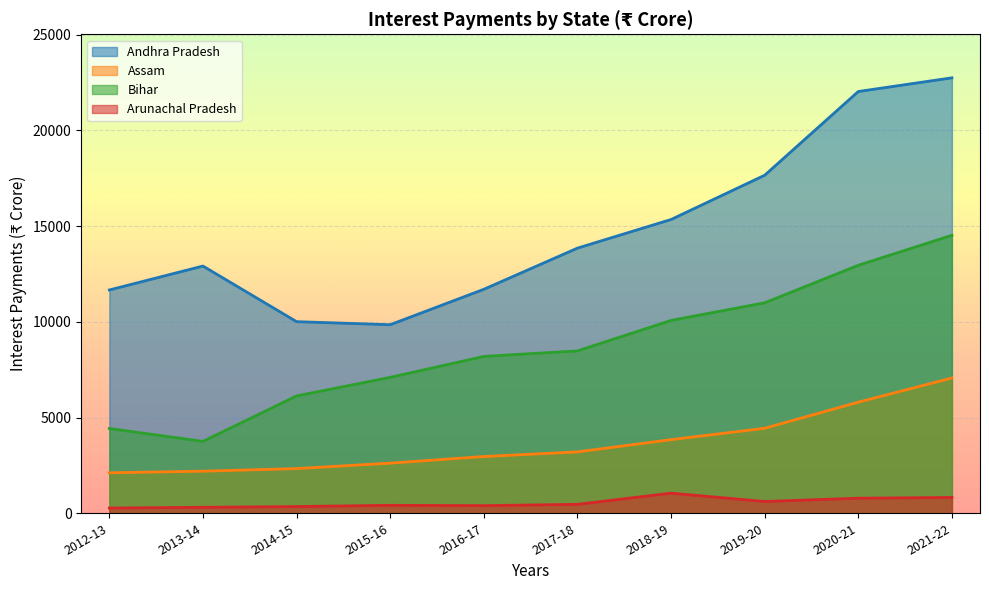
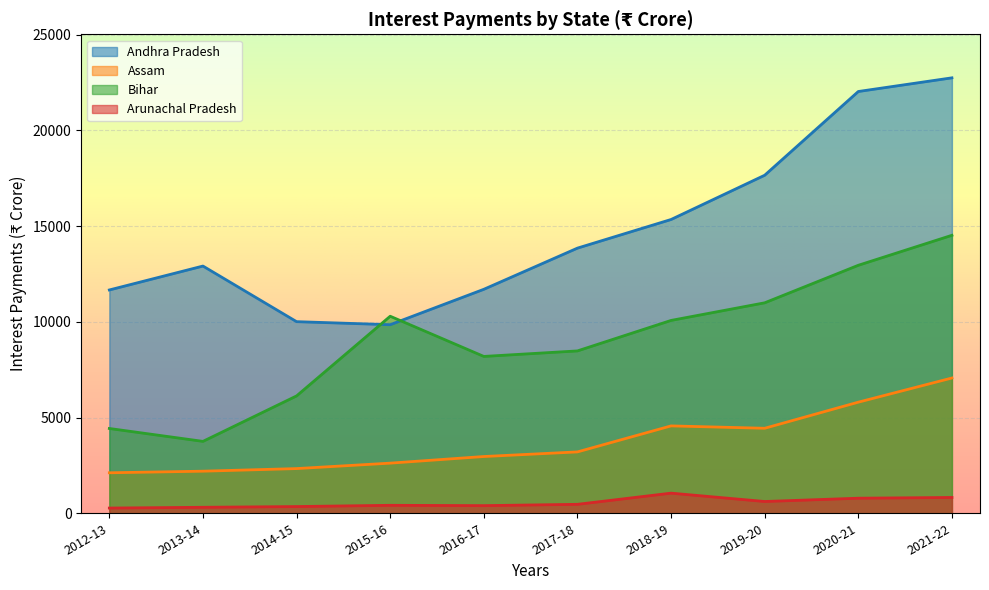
  {
    "Andhra Pradesh": {
      "2012-13": 11700,
      "2013-14": 12900,
      "2014-15": 10000,
      "2015-16": 9800,
      "2016-17": 11700,
      "2017-18": 13800,
      "2018-19": 15300,
      "2019-20": 17700,
      "2020-21": 22000,
      "2021-22": 22700
    },
    "Assam": {
      "2012-13": 2100,
      "2013-14": 2200,
      "2014-15": 2300,
      "2015-16": 2600,
      "2016-17": 3000,
      "2017-18": 3200,
-     "2018-19": 3800,
+     "2018-19": 4600,
      "2019-20": 4400,
      "2020-21": 5800,
      "2021-22": 7100
    },
    "Bihar": {
      "2012-13": 4400,
      "2013-14": 3800,
      "2014-15": 6100,
-     "2015-16": 7100,
+     "2015-16": 10300,
      "2016-17": 8200,
      "2017-18": 8500,
      "2018-19": 10100,
      "2019-20": 11000,
      "2020-21": 13000,
      "2021-22": 14500
    },
    "Arunachal Pradesh": {
      "2012-13": 300,
      "2013-14": 300,
      "2014-15": 400,
      "2015-16": 400,
      "2016-17": 400,
      "2017-18": 500,
      "2018-19": 1100,
      "2019-20": 600,
      "2020-21": 800,
      "2021-22": 800
    }
  }
